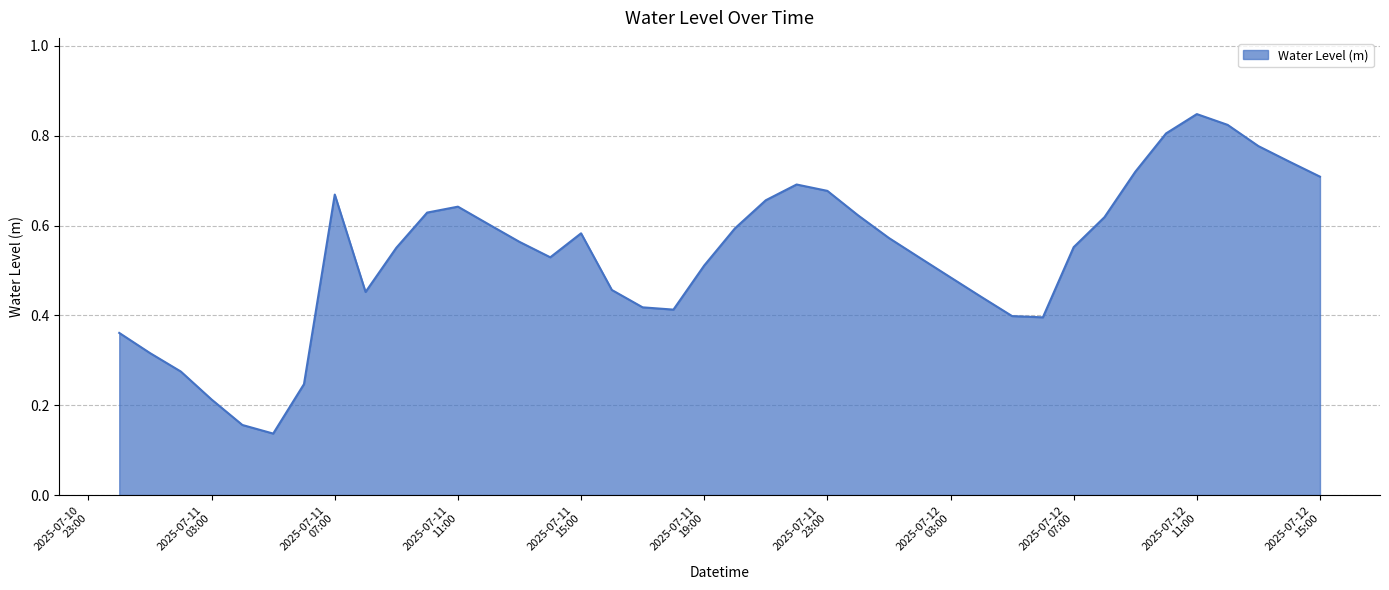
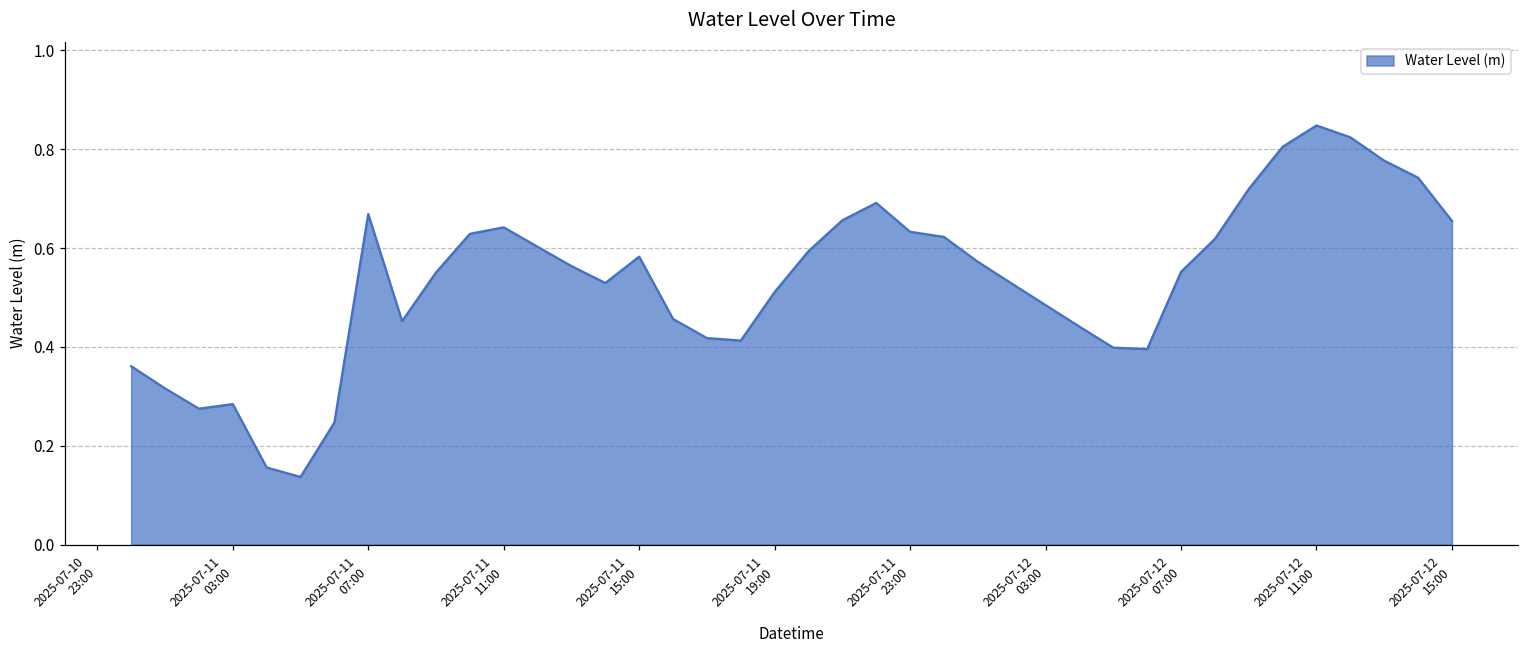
  {
-   "2025-07-11 03:00": 0.21,
+   "2025-07-11 03:00": 0.28,
    "2025-07-11 07:00": 0.67,
    "2025-07-11 11:00": 0.64,
    "2025-07-11 15:00": 0.58,
    "2025-07-11 19:00": 0.51,
-   "2025-07-11 23:00": 0.68,
+   "2025-07-11 23:00": 0.63,
    "2025-07-12 03:00": 0.48,
    "2025-07-12 07:00": 0.55,
    "2025-07-12 11:00": 0.85,
-   "2025-07-12 15:00": 0.71
+   "2025-07-12 15:00": 0.66
  }
